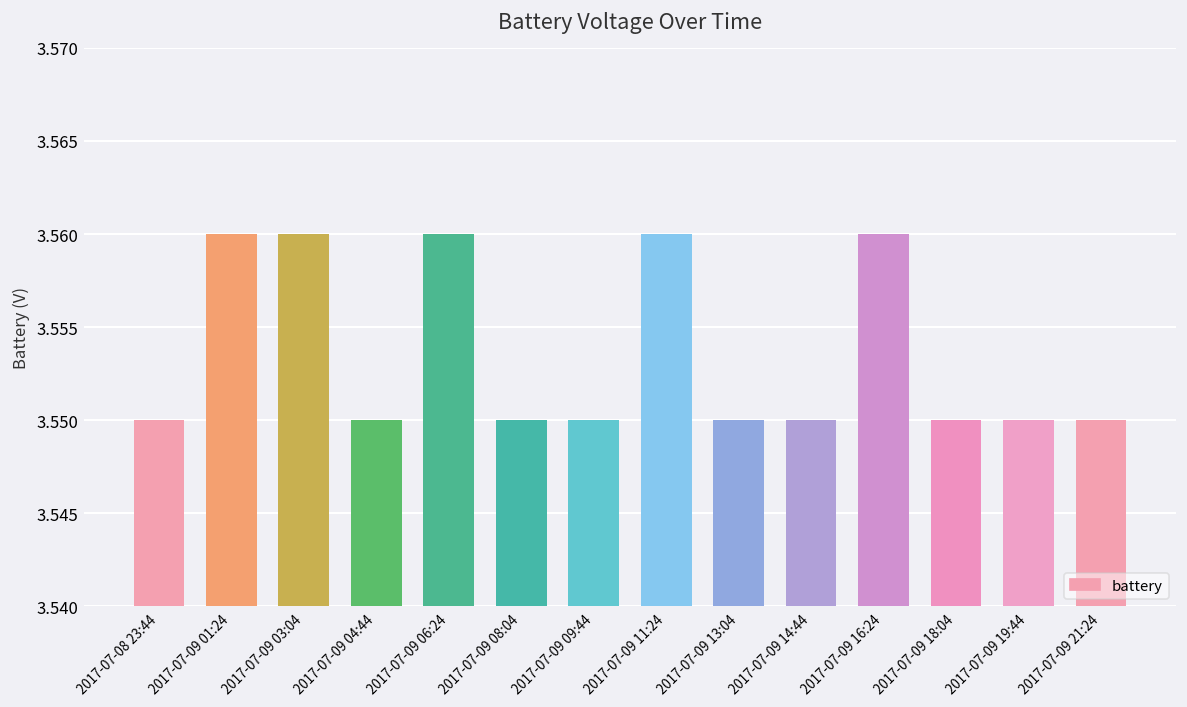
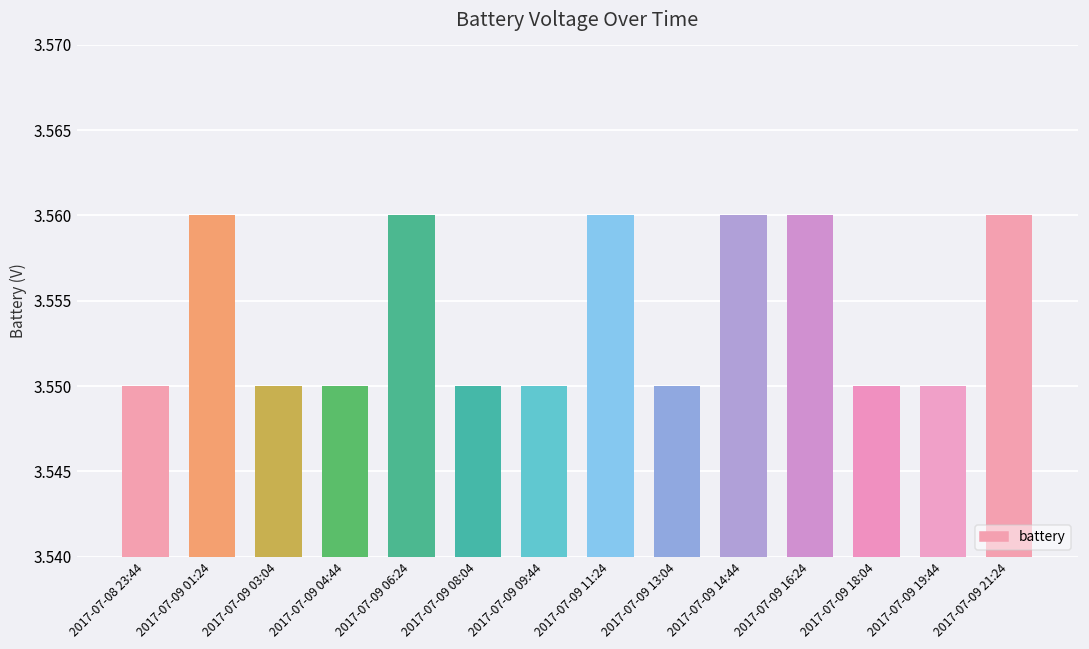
  {
    "2017-07-08 23:44": 3.55,
    "2017-07-09 01:24": 3.56,
-   "2017-07-09 03:04": 3.56,
+   "2017-07-09 03:04": 3.55,
    "2017-07-09 04:44": 3.55,
    "2017-07-09 06:24": 3.56,
    "2017-07-09 08:04": 3.55,
    "2017-07-09 09:44": 3.55,
    "2017-07-09 11:24": 3.56,
    "2017-07-09 13:04": 3.55,
-   "2017-07-09 14:44": 3.55,
+   "2017-07-09 14:44": 3.56,
    "2017-07-09 16:24": 3.56,
    "2017-07-09 18:04": 3.55,
    "2017-07-09 19:44": 3.55,
-   "2017-07-09 21:24": 3.55
+   "2017-07-09 21:24": 3.56
  }
